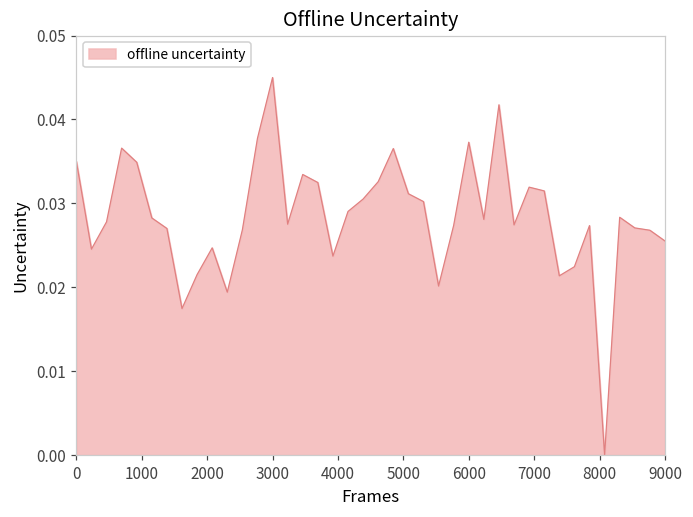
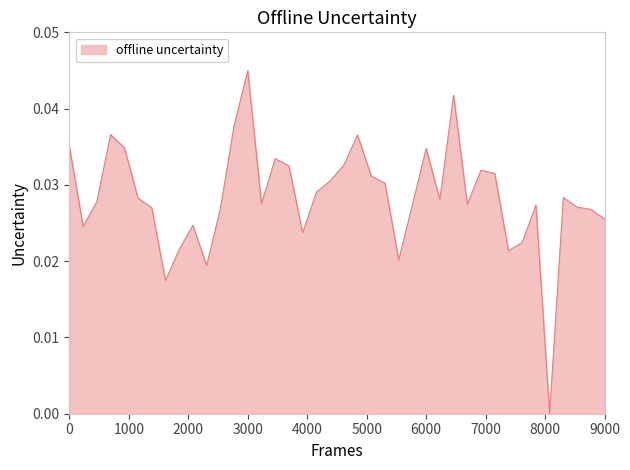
  {
    "0": 0.035,
    "3000": 0.045,
-   "6000": 0.037,
+   "6000": 0.035,
    "9000": 0.026
  }
